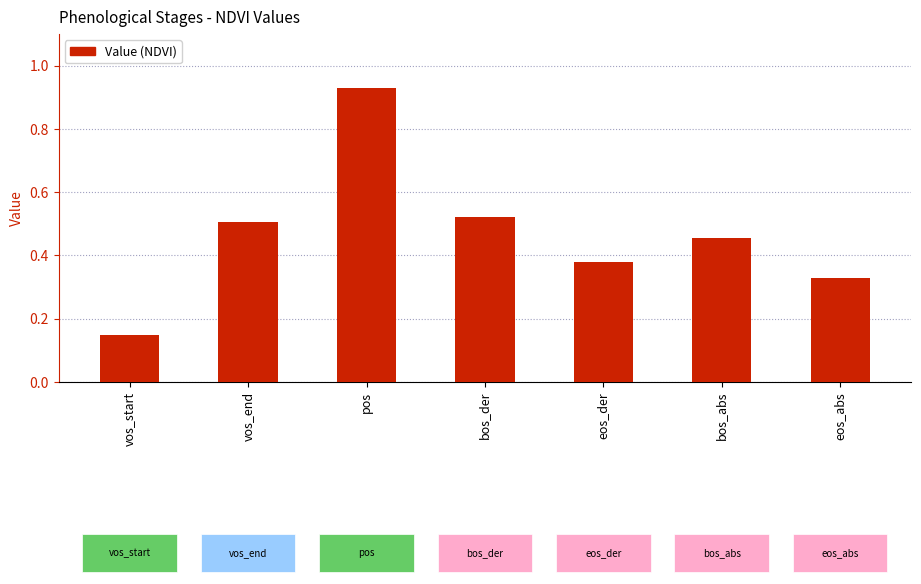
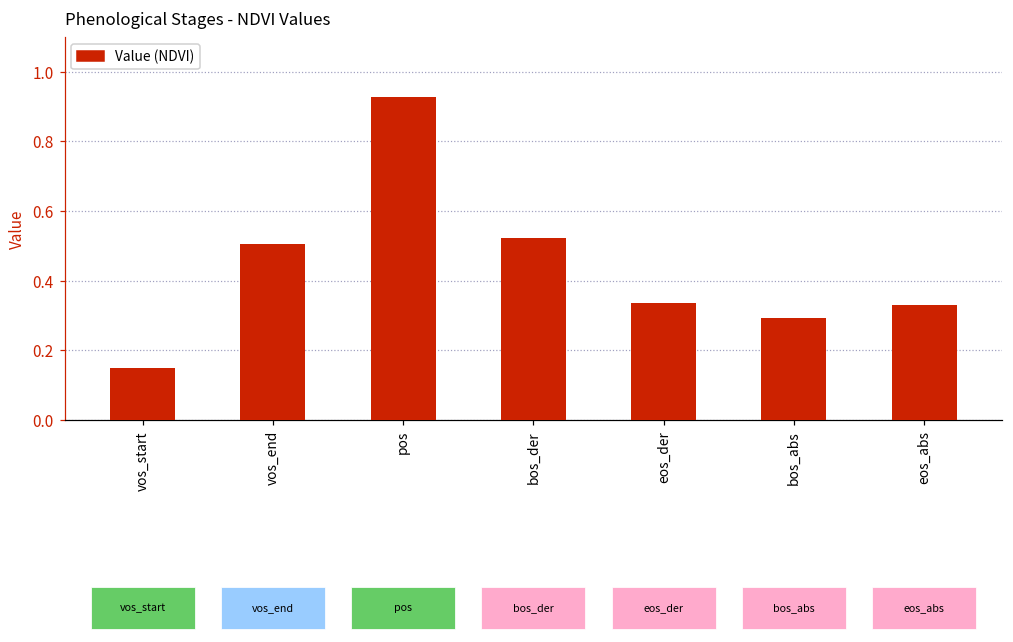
  {
    "vos_start": 0.15,
    "vos_end": 0.51,
    "pos": 0.93,
    "bos_der": 0.52,
-   "eos_der": 0.38,
-   "bos_abs": 0.45,
+   "eos_der": 0.33,
+   "bos_abs": 0.29,
    "eos_abs": 0.33
  }
